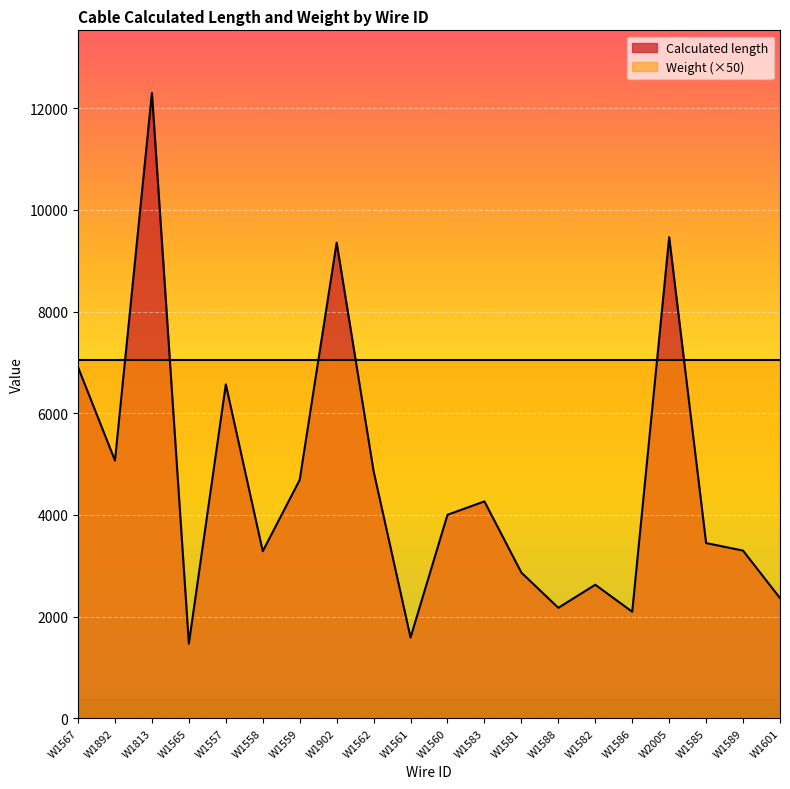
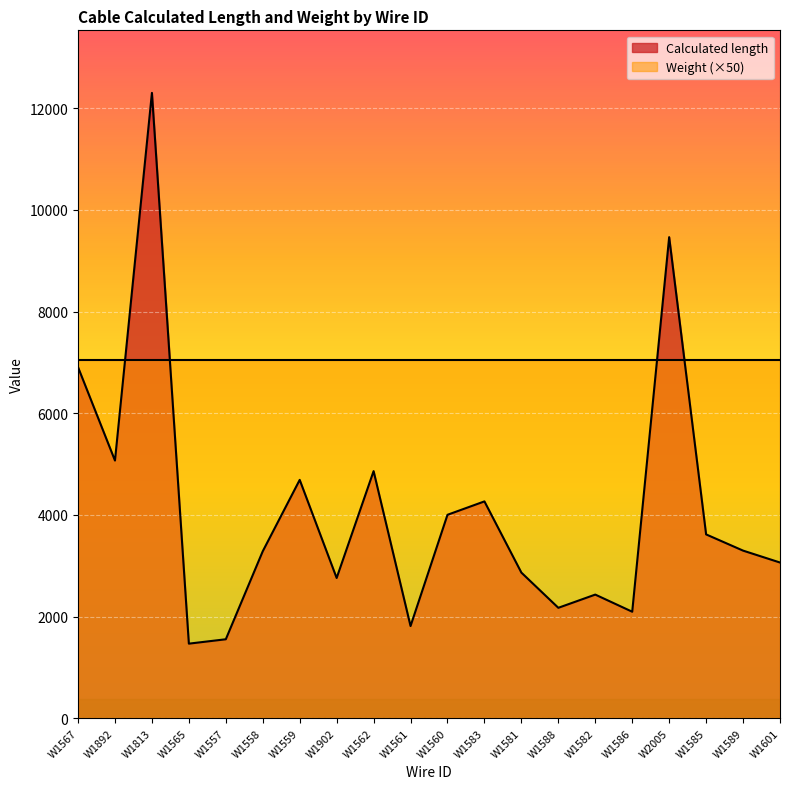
  {
    "Calculated length": {
      "W1567": 6900,
      "W1892": 5100,
      "W1813": 12300,
      "W1565": 1500,
-     "W1557": 6600,
+     "W1557": 1600,
      "W1558": 3300,
      "W1559": 4700,
-     "W1902": 9400,
+     "W1902": 2800,
      "W1562": 4900,
-     "W1561": 1600,
+     "W1561": 1800,
      "W1560": 4000,
      "W1583": 4300,
      "W1581": 2900,
      "W1588": 2200,
-     "W1582": 2600,
+     "W1582": 2400,
      "W1586": 2100,
      "W2005": 9500,
-     "W1585": 3400,
+     "W1585": 3600,
      "W1589": 3300,
-     "W1601": 2400
+     "W1601": 3100
    },
    "Weight (×50)": {
      "W1567": 7100,
      "W1892": 7100,
      "W1813": 7100,
      "W1565": 7100,
      "W1557": 7100,
      "W1558": 7100,
      "W1559": 7100,
      "W1902": 7100,
      "W1562": 7100,
      "W1561": 7100,
      "W1560": 7100,
      "W1583": 7100,
      "W1581": 7100,
      "W1588": 7100,
      "W1582": 7100,
      "W1586": 7100,
      "W2005": 7100,
      "W1585": 7100,
      "W1589": 7100,
      "W1601": 7100
    }
  }
